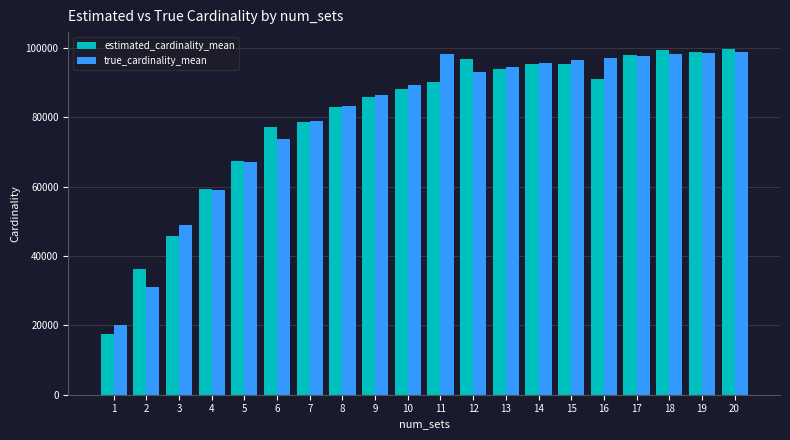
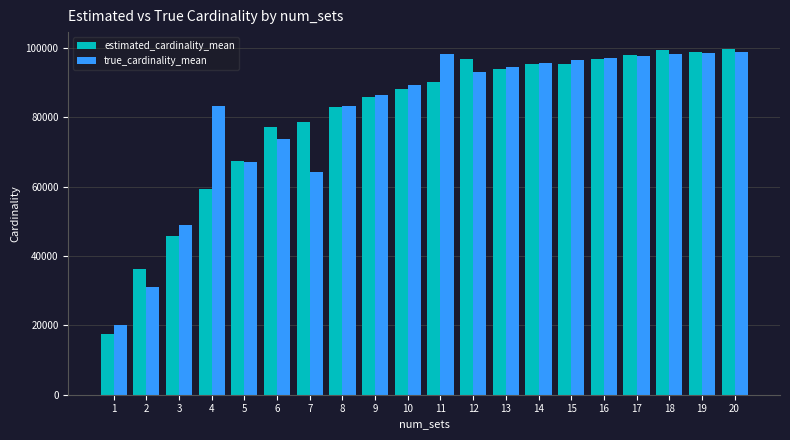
  {
    "estimated_cardinality_mean": {
      "1": 18000,
      "2": 36000,
      "3": 46000,
      "4": 59000,
      "5": 67000,
      "6": 77000,
      "7": 79000,
      "8": 83000,
      "9": 86000,
      "10": 88000,
      "11": 90000,
      "12": 97000,
      "13": 94000,
      "14": 95000,
      "15": 95000,
-     "16": 91000,
+     "16": 97000,
      "17": 98000,
      "18": 99000,
      "19": 99000,
      "20": 100000
    },
    "true_cardinality_mean": {
      "1": 20000,
      "2": 31000,
      "3": 49000,
-     "4": 59000,
+     "4": 83000,
      "5": 67000,
      "6": 74000,
-     "7": 79000,
+     "7": 64000,
      "8": 83000,
      "9": 87000,
      "10": 89000,
      "11": 98000,
      "12": 93000,
      "13": 94000,
      "14": 96000,
      "15": 96000,
      "16": 97000,
      "17": 98000,
      "18": 98000,
      "19": 99000,
      "20": 99000
    }
  }
